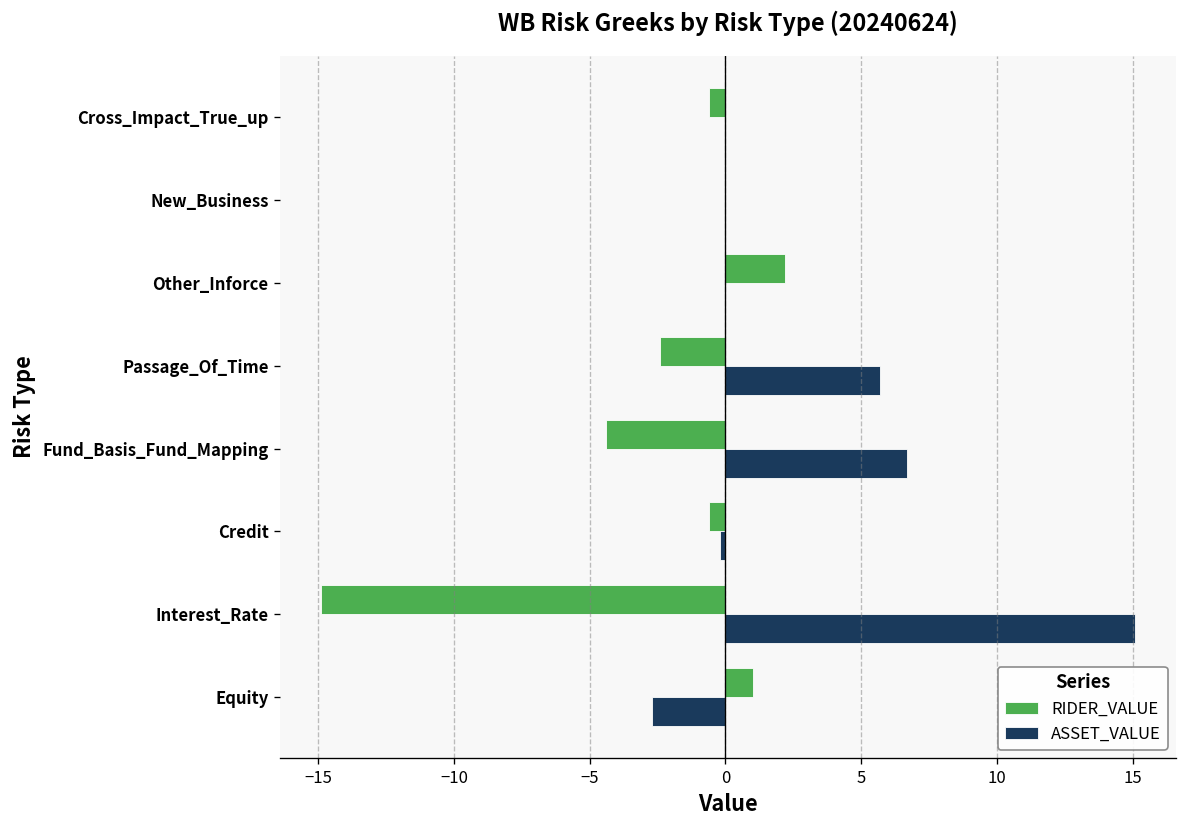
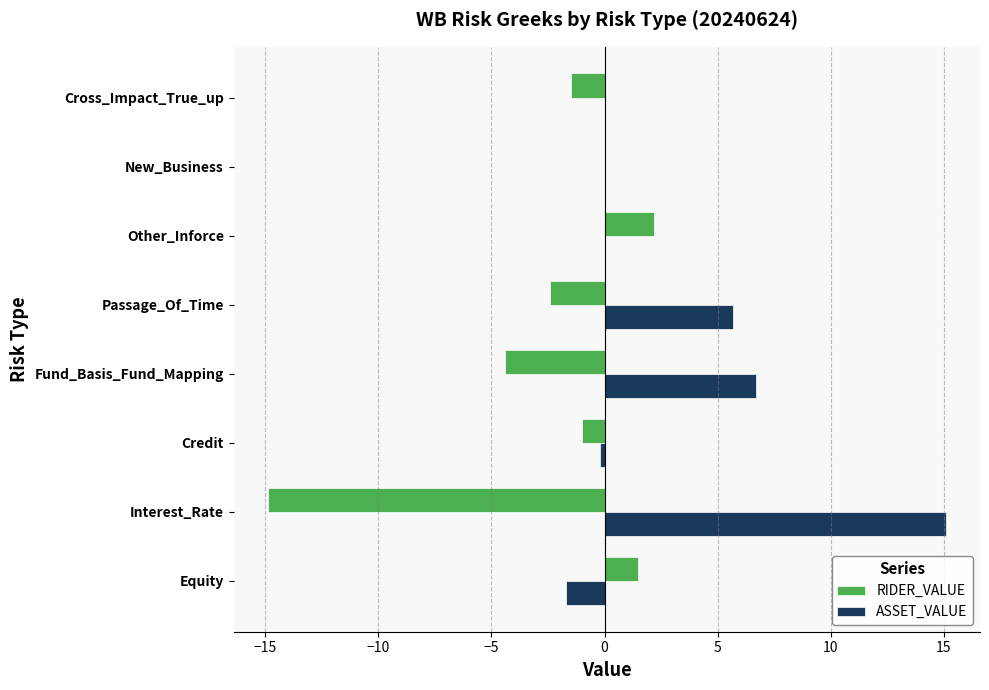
  {
    "RIDER_VALUE": {
-     "Cross_Impact_True_up": -0.6,
+     "Cross_Impact_True_up": -1.5,
      "New_Business": 0.0,
      "Other_Inforce": 2.2,
      "Passage_Of_Time": -2.4,
      "Fund_Basis_Fund_Mapping": -4.4,
-     "Credit": -0.6,
+     "Credit": -1.0,
      "Interest_Rate": -14.9,
-     "Equity": 1.0
+     "Equity": 1.5
    },
    "ASSET_VALUE": {
      "Cross_Impact_True_up": 0.0,
      "New_Business": 0.0,
      "Other_Inforce": 0.0,
      "Passage_Of_Time": 5.7,
      "Fund_Basis_Fund_Mapping": 6.7,
      "Credit": -0.2,
      "Interest_Rate": 15.1,
-     "Equity": -2.7
+     "Equity": -1.7
    }
  }
